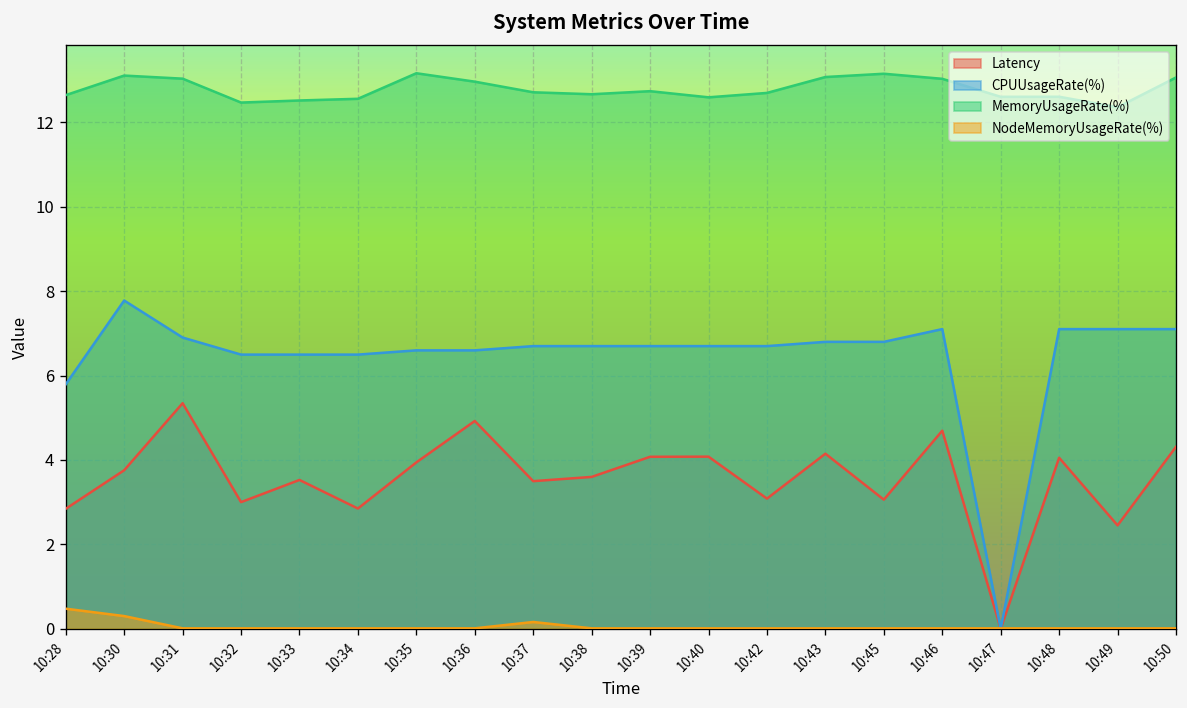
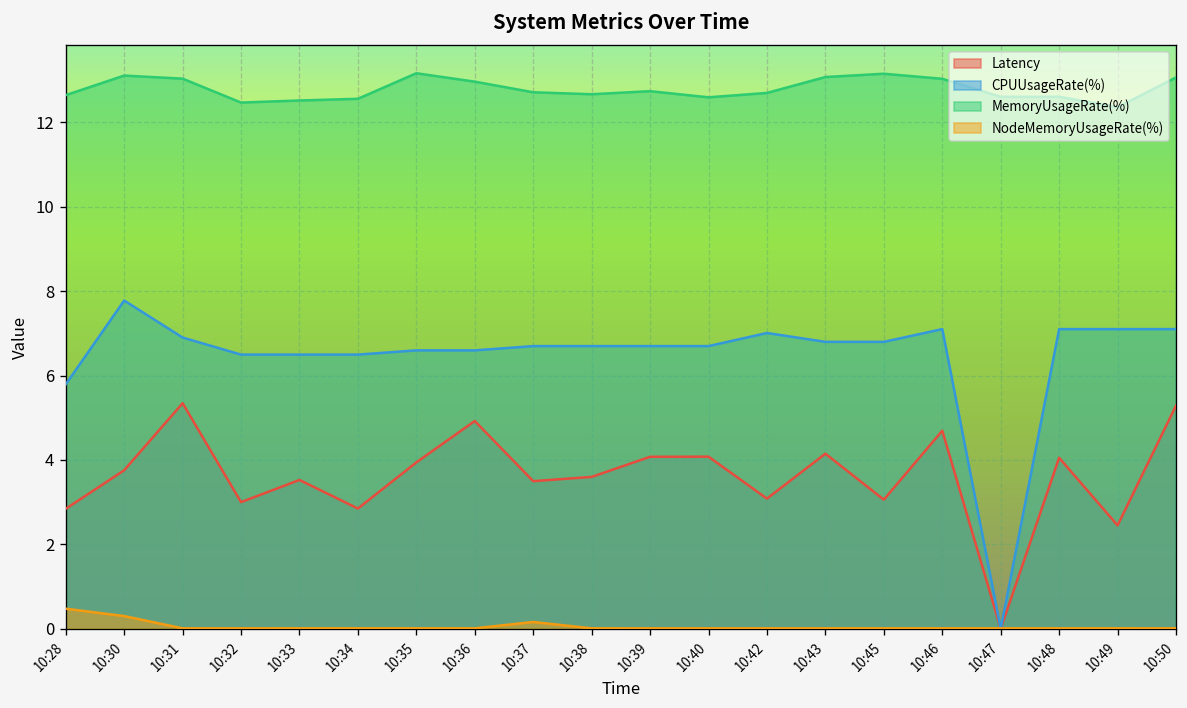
  {
    "Latency": {
      "10:28": 2.8,
      "10:30": 3.8,
      "10:31": 5.3,
      "10:32": 3.0,
      "10:33": 3.5,
      "10:34": 2.8,
      "10:35": 3.9,
      "10:36": 4.9,
      "10:37": 3.5,
      "10:38": 3.6,
      "10:39": 4.1,
      "10:40": 4.1,
      "10:42": 3.1,
      "10:43": 4.1,
      "10:45": 3.1,
      "10:46": 4.7,
      "10:48": 4.1,
      "10:49": 2.4,
-     "10:50": 4.3
+     "10:50": 5.3
    },
    "CPUUsageRate(%)": {
      "10:28": 5.8,
      "10:30": 7.8,
      "10:31": 6.9,
      "10:32": 6.5,
      "10:33": 6.5,
      "10:34": 6.5,
      "10:35": 6.6,
      "10:36": 6.6,
      "10:37": 6.7,
      "10:38": 6.7,
      "10:39": 6.7,
      "10:40": 6.7,
-     "10:42": 6.7,
+     "10:42": 7.0,
      "10:43": 6.8,
      "10:45": 6.8,
      "10:46": 7.1,
      "10:48": 7.1,
      "10:49": 7.1,
      "10:50": 7.1
    },
    "MemoryUsageRate(%)": {
      "10:28": 12.6,
      "10:30": 13.1,
      "10:31": 13.0,
      "10:32": 12.5,
      "10:33": 12.5,
      "10:34": 12.6,
      "10:35": 13.2,
      "10:36": 13.0,
      "10:37": 12.7,
      "10:38": 12.7,
      "10:39": 12.7,
      "10:40": 12.6,
      "10:42": 12.7,
      "10:43": 13.1,
      "10:45": 13.2,
      "10:46": 13.0,
      "10:50": 13.1
    },
    "NodeMemoryUsageRate(%)": {
      "10:28": 0.5,
      "10:30": 0.3,
      "10:31": 0.0,
      "10:32": 0.0,
      "10:33": 0.0,
      "10:34": 0.0,
      "10:35": 0.0,
      "10:36": 0.0,
      "10:37": 0.2,
      "10:38": 0.0,
      "10:39": 0.0,
      "10:40": 0.0,
      "10:42": 0.0,
      "10:43": 0.0,
      "10:45": 0.0,
      "10:46": 0.0,
      "10:48": 0.0,
      "10:49": 0.0,
      "10:50": 0.0
    }
  }
